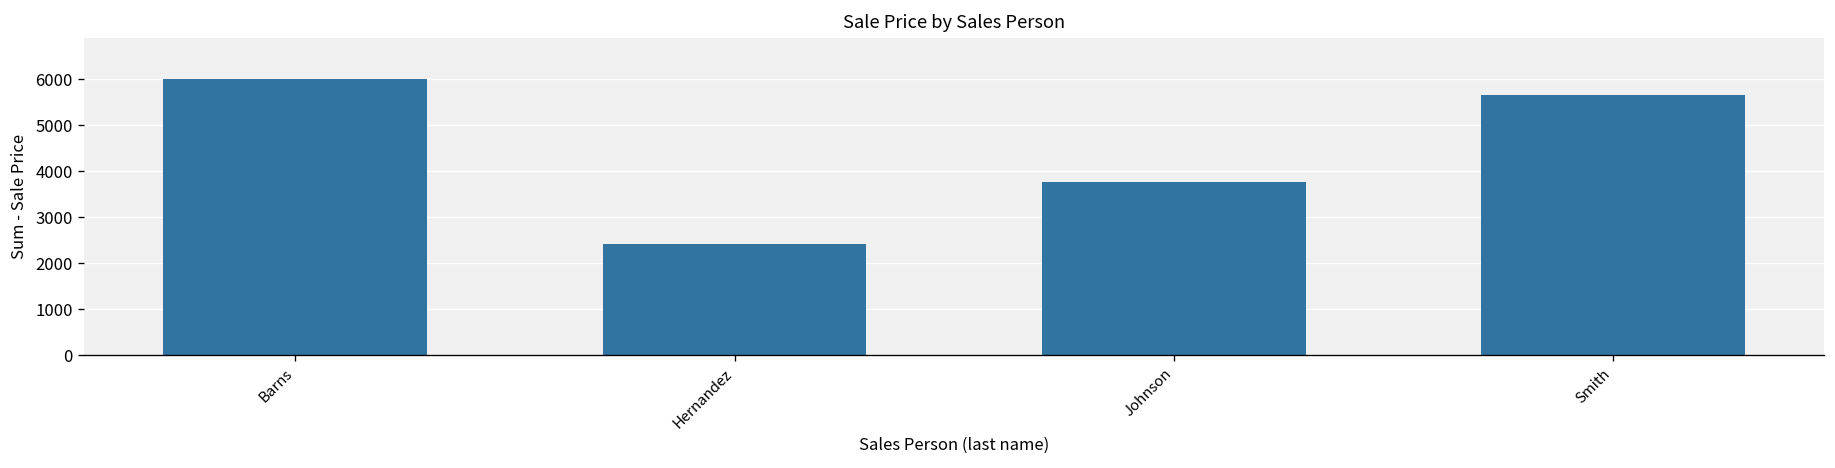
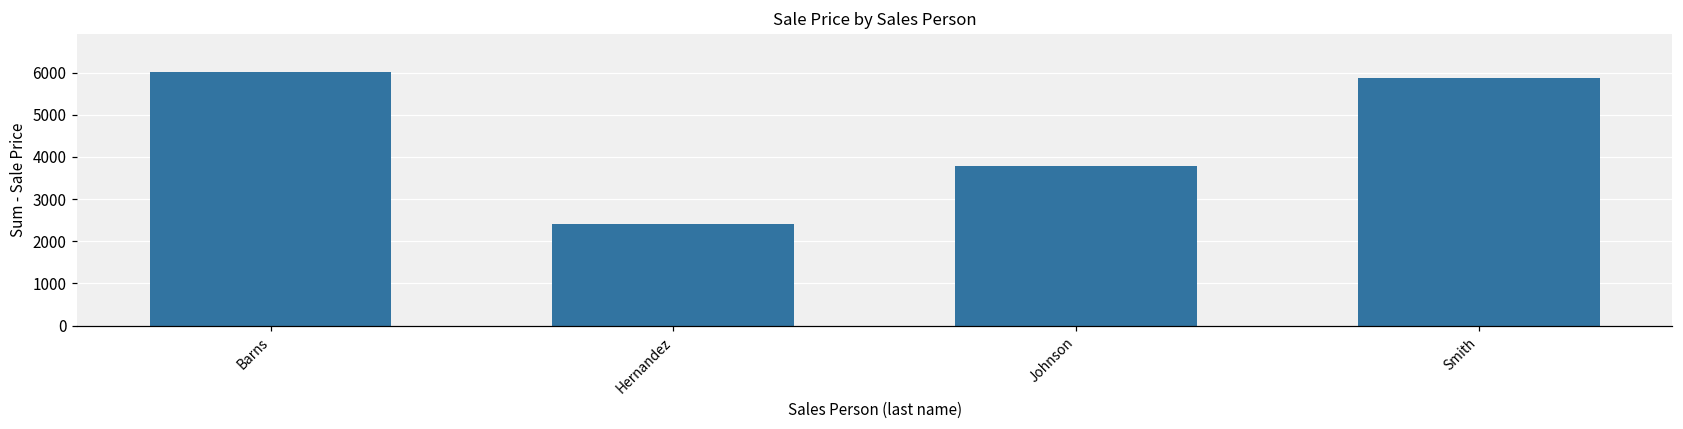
  {
    "Barns": 6000,
    "Hernandez": 2400,
    "Johnson": 3800,
-   "Smith": 5700
+   "Smith": 5900
  }
